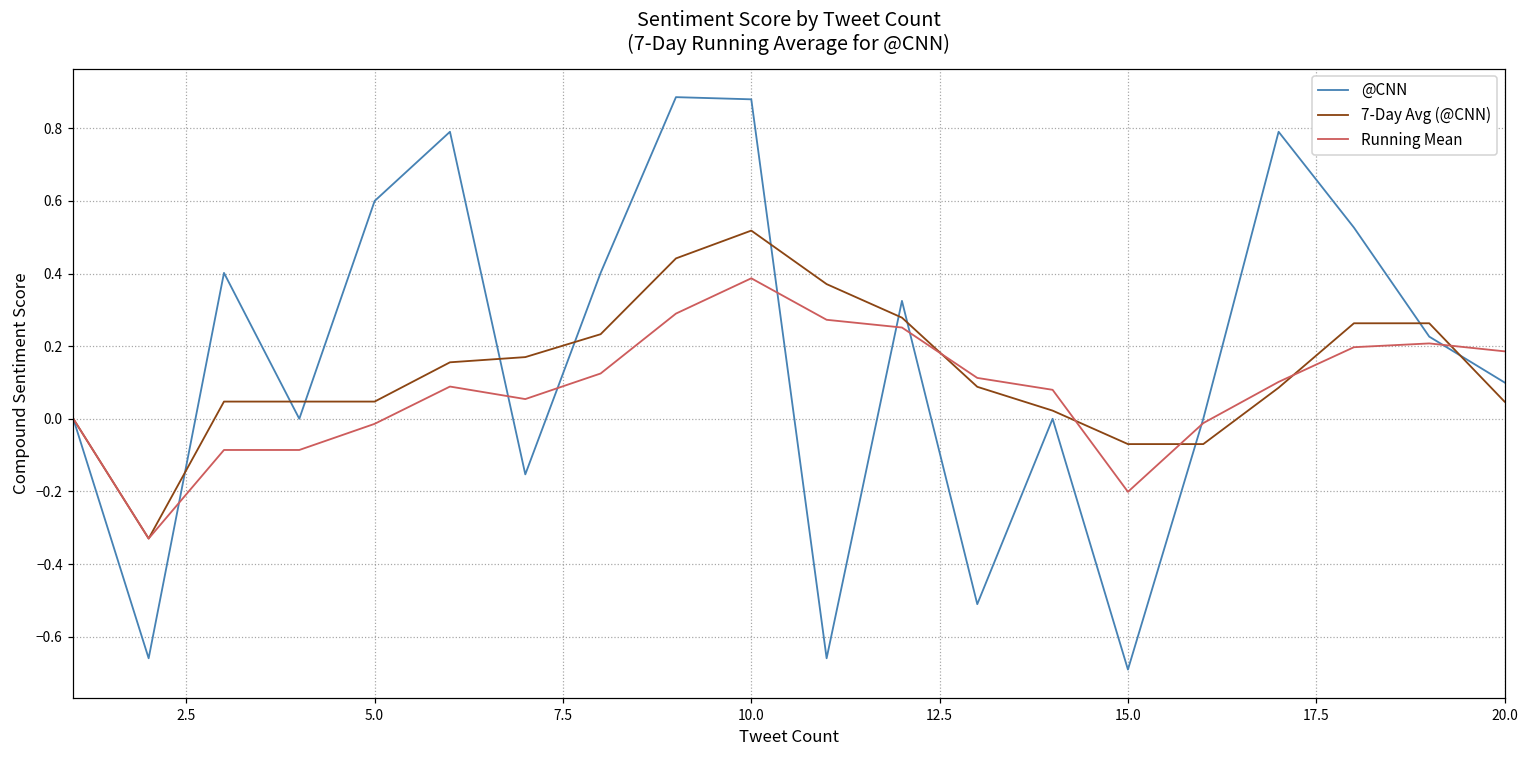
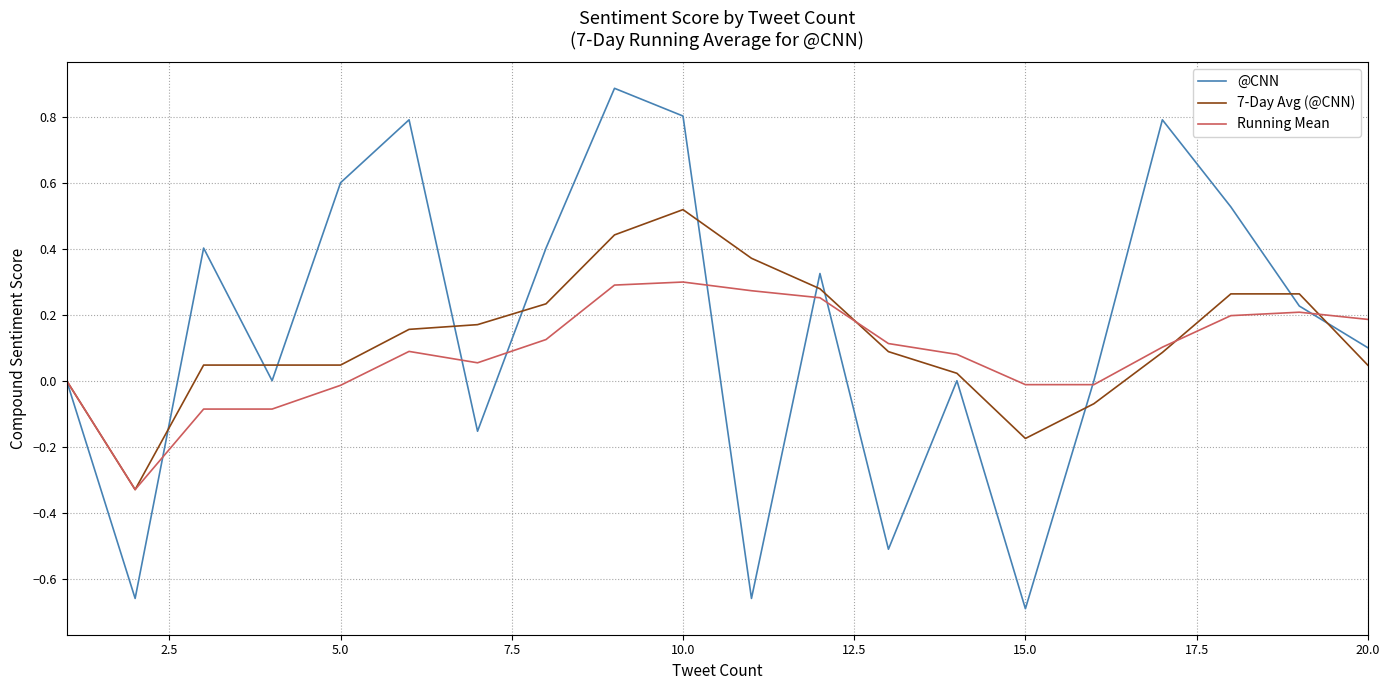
  {
    "@CNN": {
      "5.0": 0.60,
-     "10.0": 0.88,
+     "10.0": 0.80,
      "15.0": -0.69,
      "20.0": 0.10
    },
    "7-Day Avg (@CNN)": {
      "5.0": 0.05,
      "10.0": 0.52,
-     "15.0": -0.07,
+     "15.0": -0.18,
      "20.0": 0.05
    },
    "Running Mean": {
      "5.0": -0.01,
-     "10.0": 0.39,
-     "15.0": -0.20,
+     "10.0": 0.30,
+     "15.0": -0.01,
      "20.0": 0.19
    }
  }
